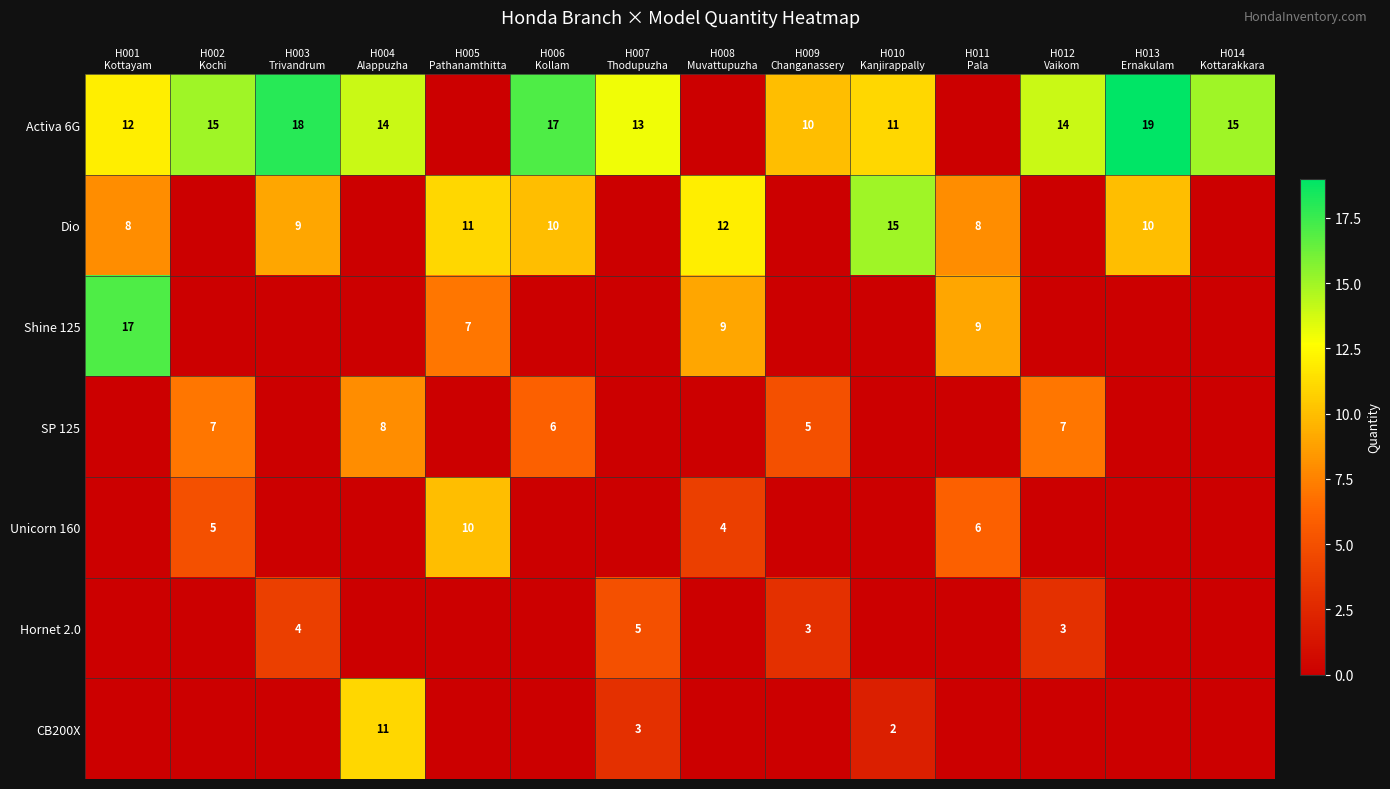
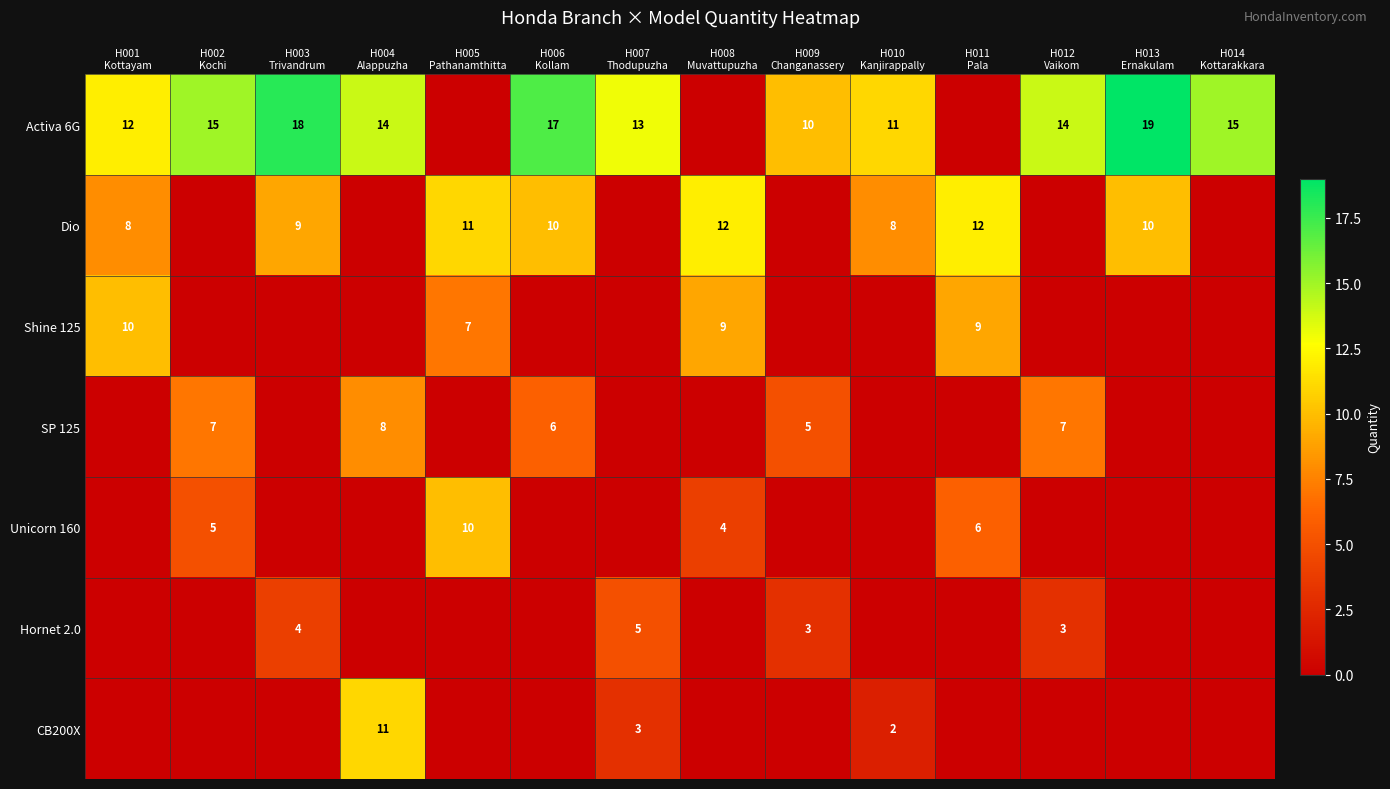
  {
    "Activa 6G": {
      "H001 Kottayam": 12,
      "H002 Kochi": 15,
      "H003 Trivandrum": 18,
      "H004 Alappuzha": 14,
      "H006 Kollam": 17,
      "H007 Thodupuzha": 13,
      "H009 Changanassery": 10,
      "H010 Kanjirappally": 11,
      "H012 Vaikom": 14,
      "H013 Ernakulam": 19,
      "H014 Kottarakkara": 15
    },
    "Dio": {
      "H001 Kottayam": 8,
      "H003 Trivandrum": 9,
      "H005 Pathanamthitta": 11,
      "H006 Kollam": 10,
      "H008 Muvattupuzha": 12,
-     "H010 Kanjirappally": 15,
-     "H011 Pala": 8,
+     "H010 Kanjirappally": 8,
+     "H011 Pala": 12,
      "H013 Ernakulam": 10
    },
    "Shine 125": {
-     "H001 Kottayam": 17,
+     "H001 Kottayam": 10,
      "H005 Pathanamthitta": 7,
      "H008 Muvattupuzha": 9,
      "H011 Pala": 9
    },
    "SP 125": {
      "H002 Kochi": 7,
      "H004 Alappuzha": 8,
      "H006 Kollam": 6,
      "H009 Changanassery": 5,
      "H012 Vaikom": 7
    },
    "Unicorn 160": {
      "H002 Kochi": 5,
      "H005 Pathanamthitta": 10,
      "H008 Muvattupuzha": 4,
      "H011 Pala": 6
    },
    "Hornet 2.0": {
      "H003 Trivandrum": 4,
      "H007 Thodupuzha": 5,
      "H009 Changanassery": 3,
      "H012 Vaikom": 3
    },
    "CB200X": {
      "H004 Alappuzha": 11,
      "H007 Thodupuzha": 3,
      "H010 Kanjirappally": 2
    }
  }
